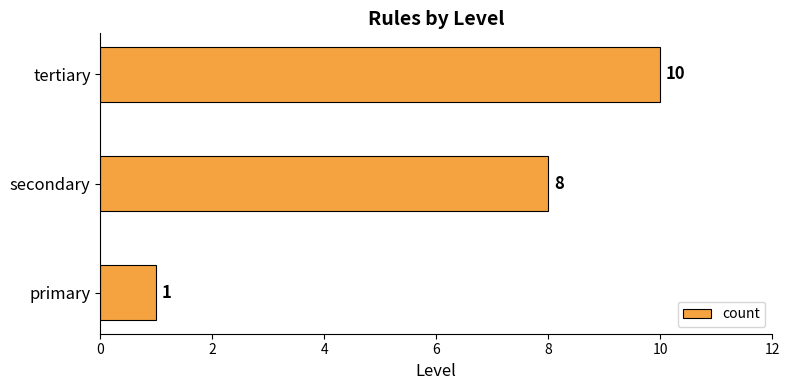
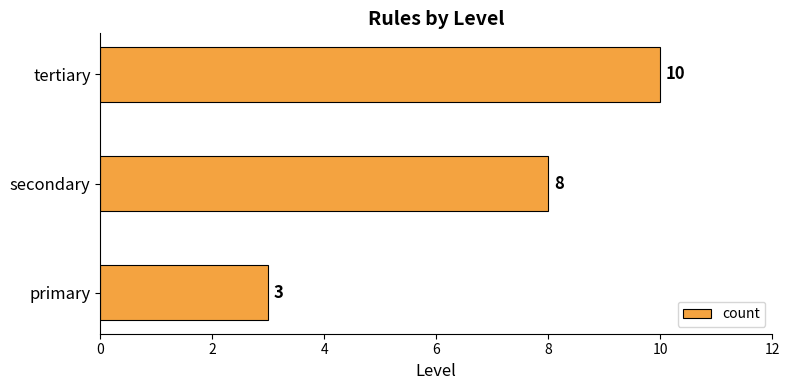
  {
    "tertiary": 10,
    "secondary": 8,
-   "primary": 1
+   "primary": 3
  }
